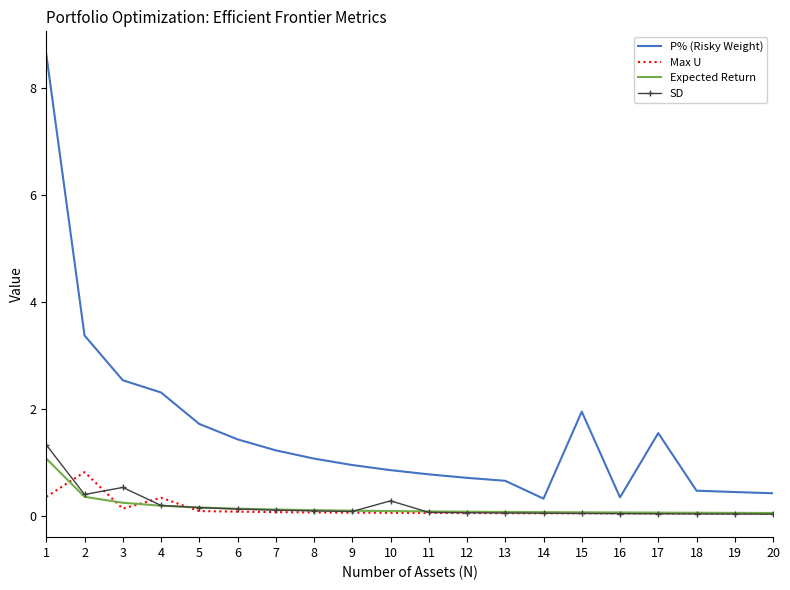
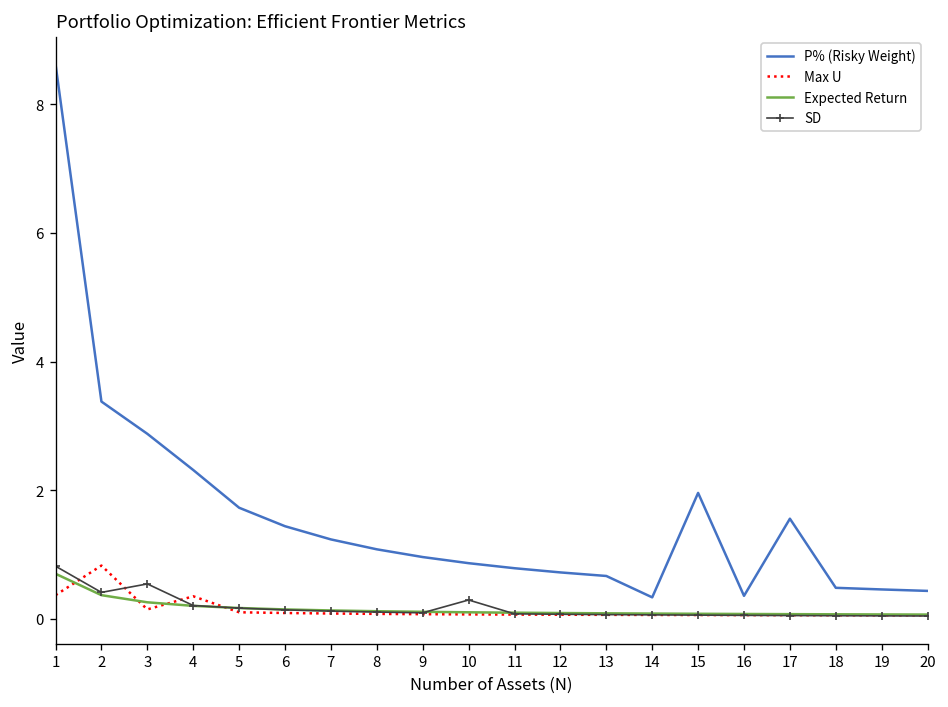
  {
    "P% (Risky Weight)": {
      "1": 8.6,
      "2": 3.4,
-     "3": 2.5,
+     "3": 2.9,
      "4": 2.3,
      "5": 1.7,
      "6": 1.4,
      "7": 1.2,
      "8": 1.1,
      "9": 1.0,
      "10": 0.9,
      "11": 0.8,
      "12": 0.7,
      "13": 0.7,
      "14": 0.3,
      "15": 2.0,
      "16": 0.4,
      "17": 1.6,
      "18": 0.5,
      "19": 0.5,
      "20": 0.4
    },
    "Max U": {
      "1": 0.4,
      "2": 0.8,
      "3": 0.1,
      "4": 0.3,
      "5": 0.1,
      "6": 0.1
    },
    "Expected Return": {
-     "1": 1.1,
+     "1": 0.7,
      "3": 0.3
    },
    "SD": {
-     "1": 1.3,
+     "1": 0.8,
      "3": 0.5,
      "10": 0.3
    }
  }
